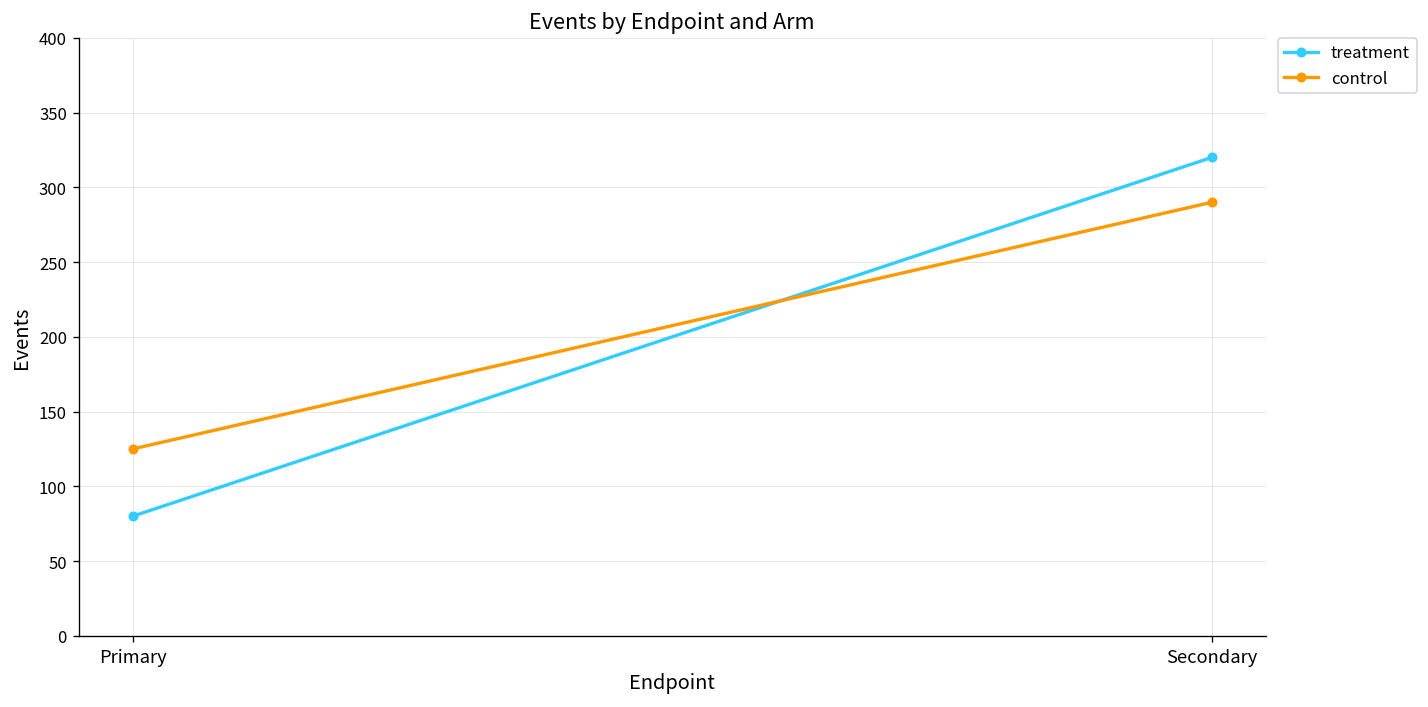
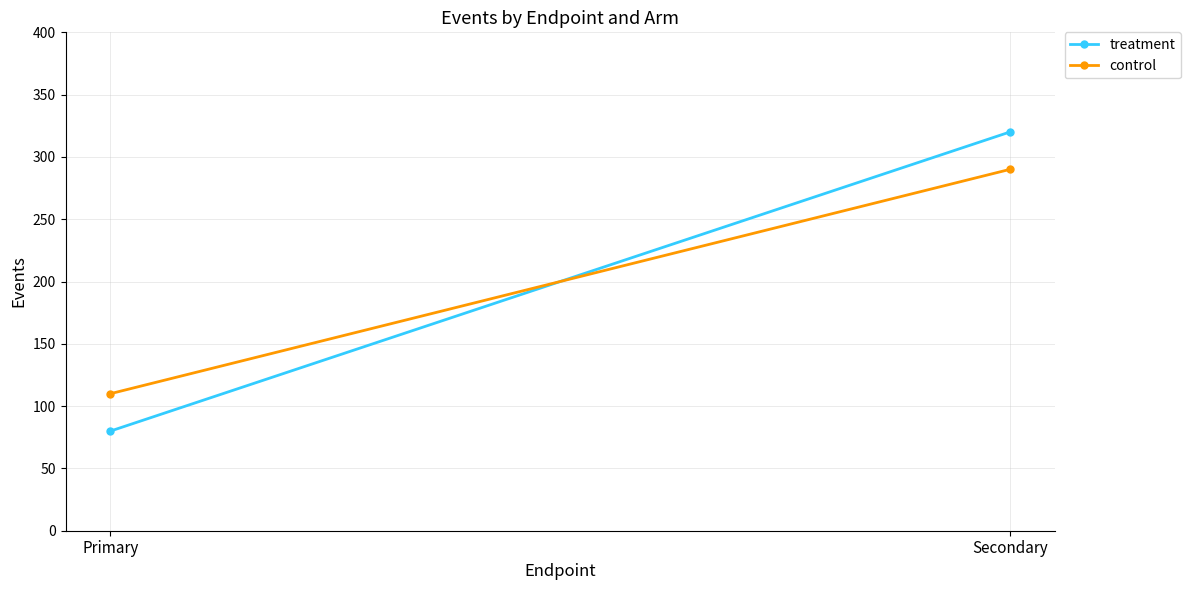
  {
    "treatment": {
      "Primary": 80,
      "Secondary": 320
    },
    "control": {
-     "Primary": 125,
+     "Primary": 110,
      "Secondary": 290
    }
  }
